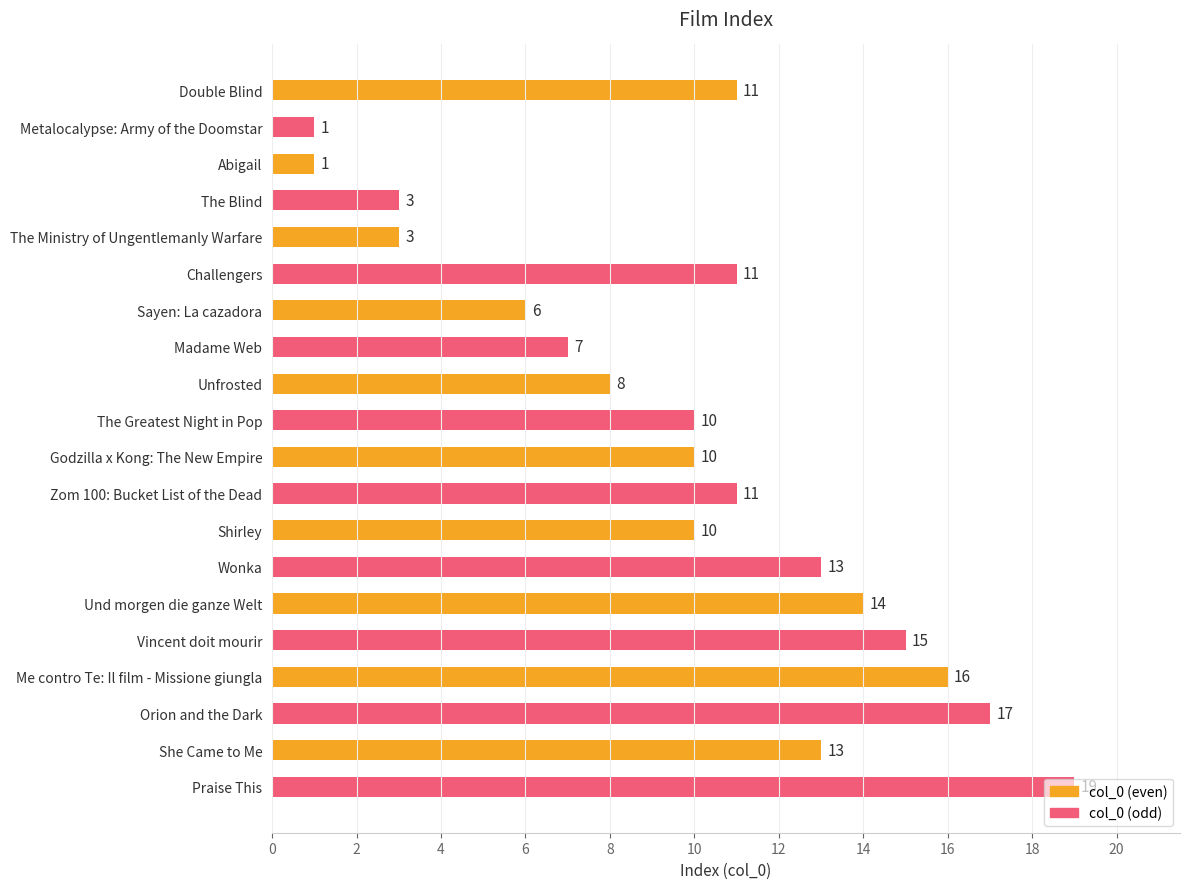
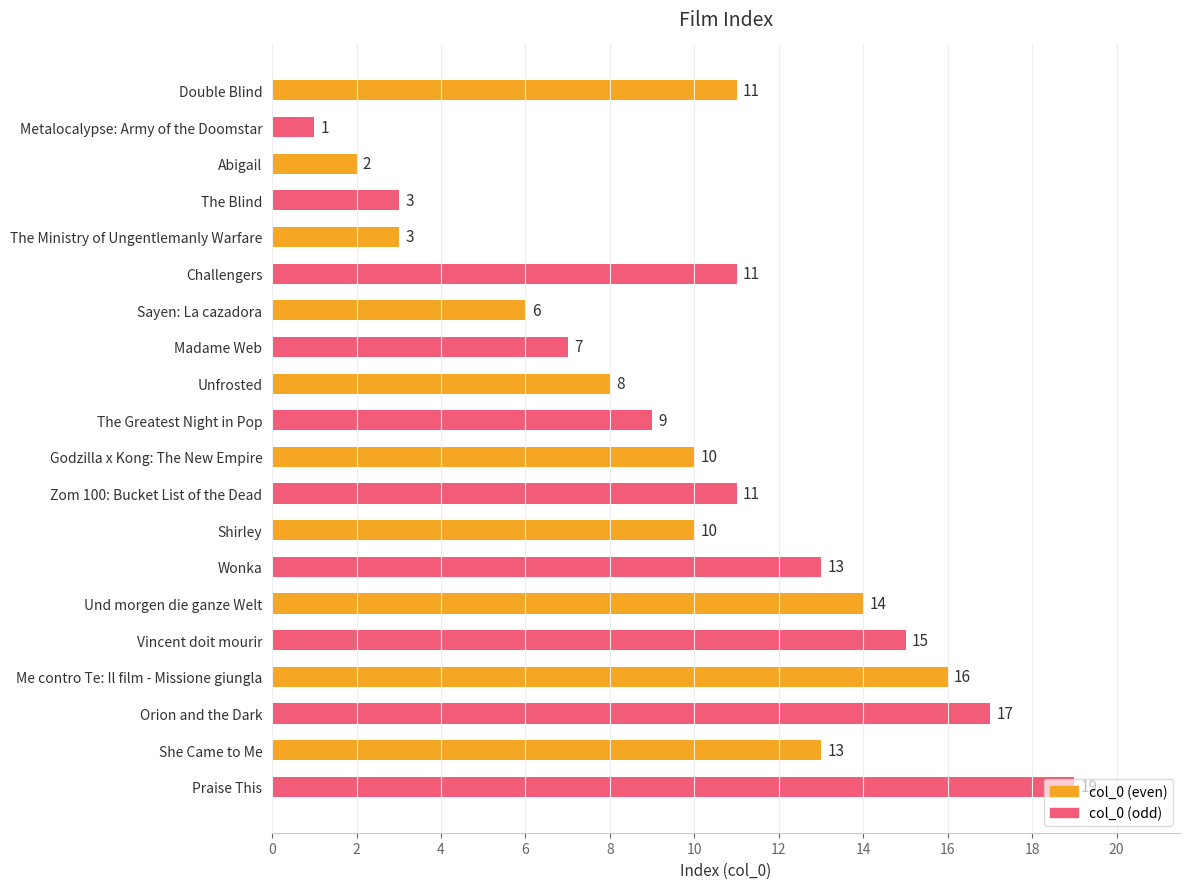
  {
    "Double Blind": 11,
    "Metalocalypse: Army of the Doomstar": 1,
-   "Abigail": 1,
+   "Abigail": 2,
    "The Blind": 3,
    "The Ministry of Ungentlemanly Warfare": 3,
    "Challengers": 11,
    "Sayen: La cazadora": 6,
    "Madame Web": 7,
    "Unfrosted": 8,
-   "The Greatest Night in Pop": 10,
+   "The Greatest Night in Pop": 9,
    "Godzilla x Kong: The New Empire": 10,
    "Zom 100: Bucket List of the Dead": 11,
    "Shirley": 10,
    "Wonka": 13,
    "Und morgen die ganze Welt": 14,
    "Vincent doit mourir": 15,
    "Me contro Te: Il film - Missione giungla": 16,
    "Orion and the Dark": 17,
    "She Came to Me": 13
  }
